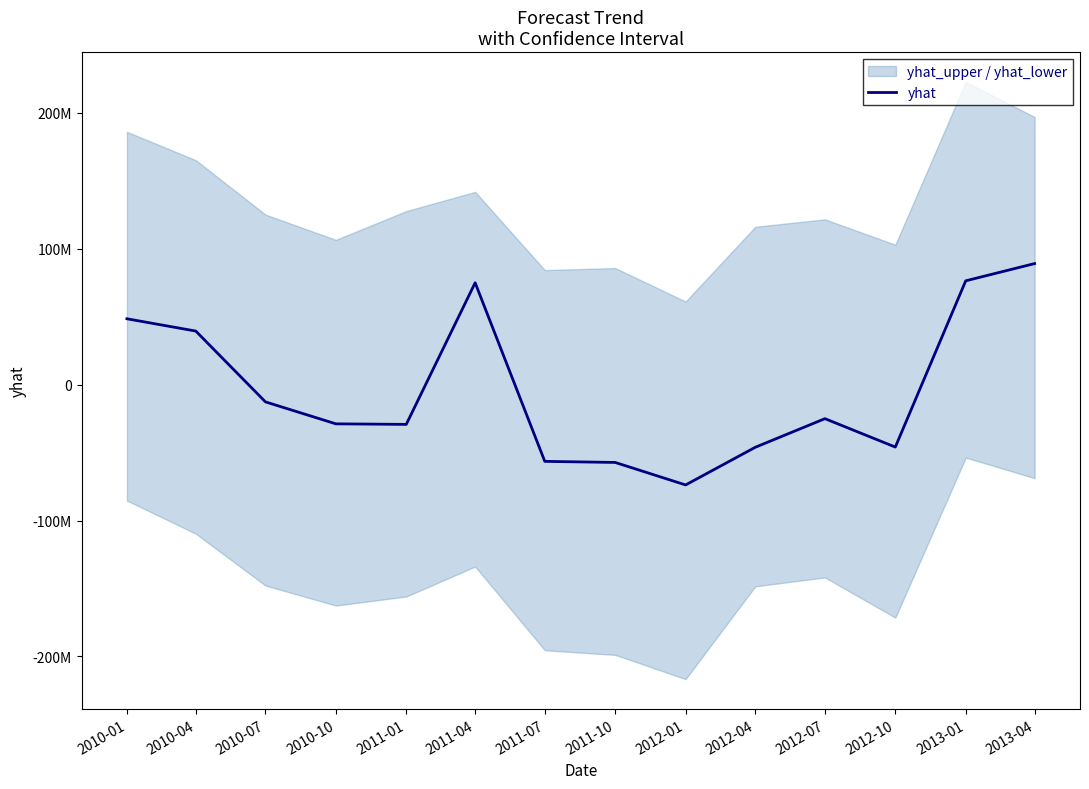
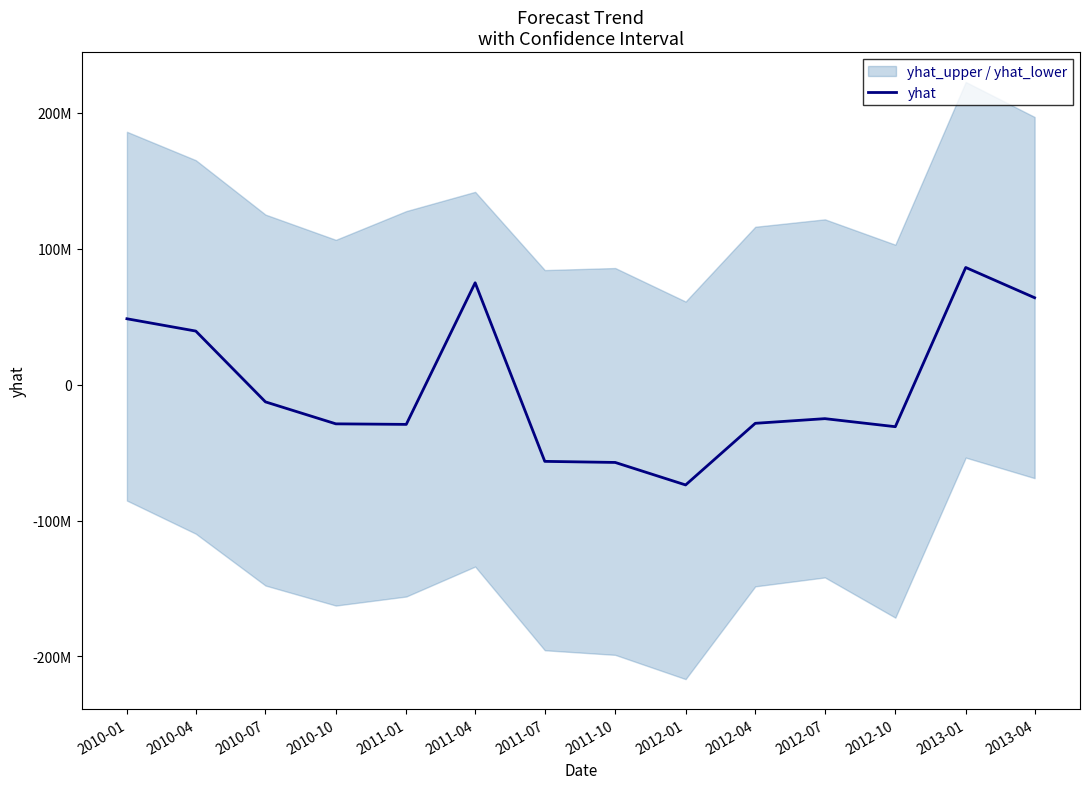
  {
    "yhat": {
      "2010-01": 49000000,
      "2010-04": 39000000,
      "2010-07": -13000000,
      "2010-10": -29000000,
      "2011-01": -29000000,
      "2011-04": 75000000,
      "2011-07": -56000000,
      "2011-10": -57000000,
      "2012-01": -74000000,
-     "2012-04": -46000000,
+     "2012-04": -28000000,
      "2012-07": -25000000,
-     "2012-10": -46000000,
-     "2013-01": 76000000,
-     "2013-04": 89000000
+     "2012-10": -31000000,
+     "2013-01": 86000000,
+     "2013-04": 64000000
    }
  }
